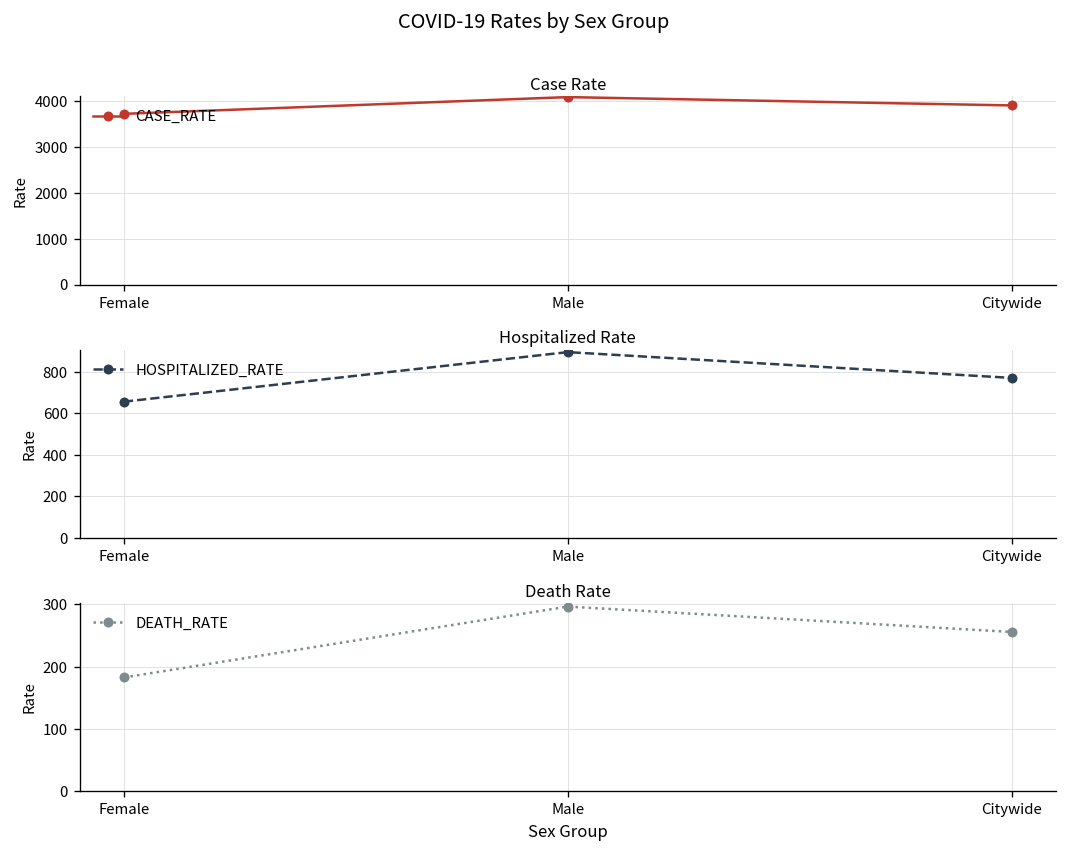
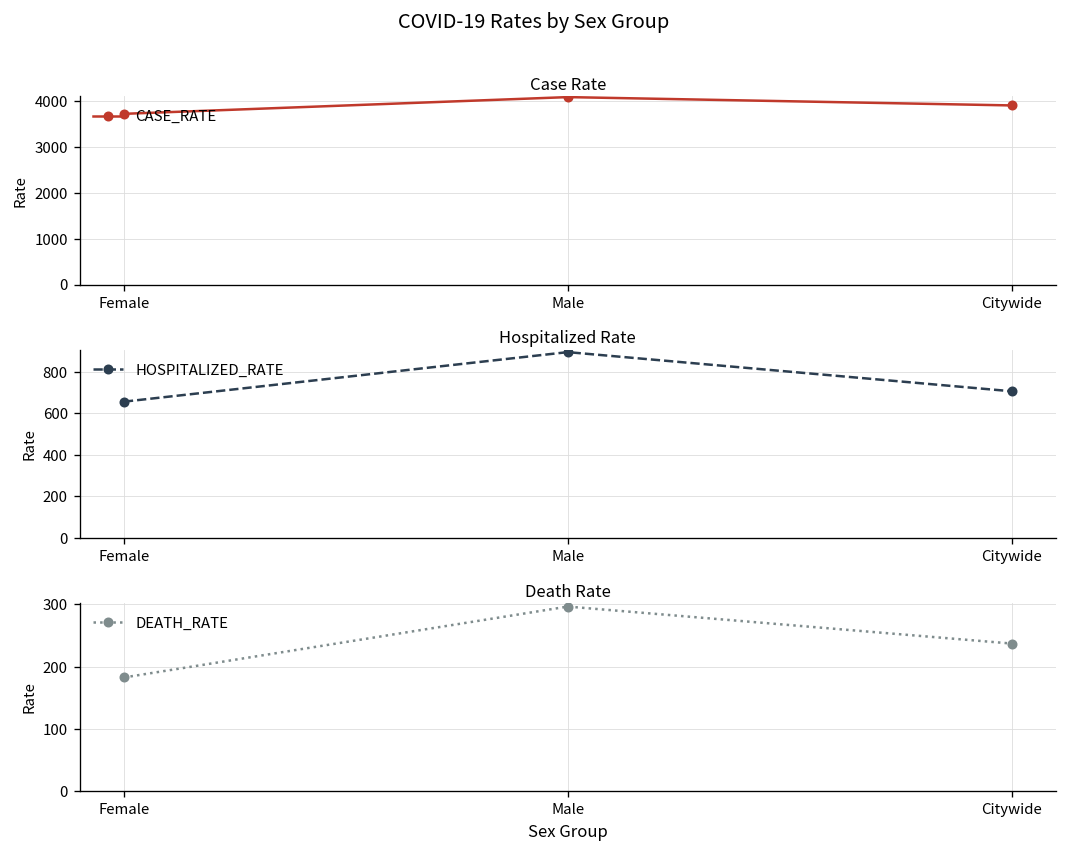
  {
    "Case Rate": {
      "Female": 3700,
      "Male": 4100,
      "Citywide": 3900
    },
    "Hospitalized Rate": {
      "Female": 660,
      "Male": 890,
-     "Citywide": 770
+     "Citywide": 710
    },
    "Death Rate": {
      "Female": 180,
      "Male": 300,
-     "Citywide": 260
+     "Citywide": 240
    }
  }
